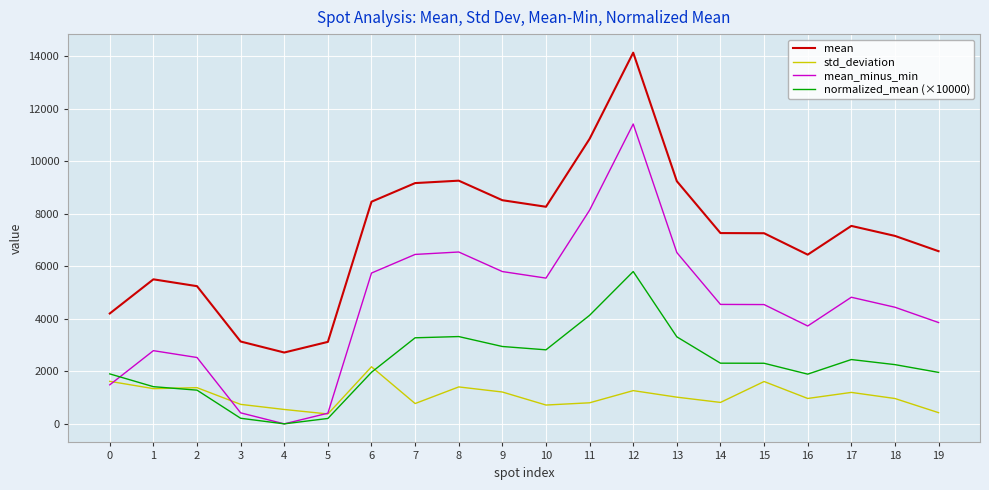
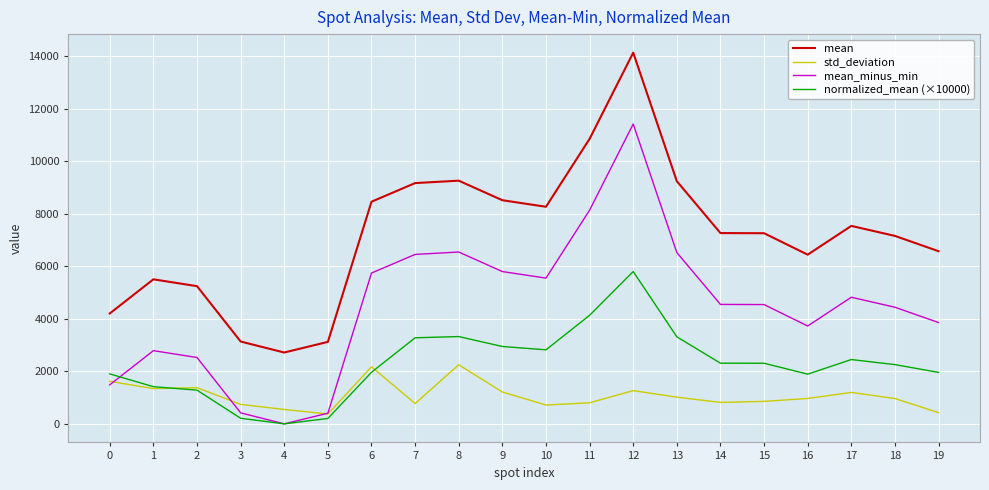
  {
    "mean": {
      "0": 4200,
      "1": 5500,
      "2": 5200,
      "3": 3100,
      "4": 2700,
      "5": 3100,
      "6": 8500,
      "7": 9200,
      "8": 9300,
      "9": 8500,
      "10": 8300,
      "11": 10900,
      "12": 14100,
      "13": 9200,
      "14": 7300,
      "15": 7300,
      "16": 6400,
      "17": 7500,
      "18": 7200,
      "19": 6600
    },
    "std_deviation": {
      "0": 1600,
      "3": 700,
      "4": 500,
      "6": 2200,
      "7": 800,
-     "8": 1400,
+     "8": 2300,
      "9": 1200,
      "10": 700,
      "11": 800,
      "12": 1300,
      "13": 1000,
      "14": 800,
-     "15": 1600,
+     "15": 900,
      "16": 1000,
      "17": 1200,
      "18": 1000,
      "19": 400
    },
    "mean_minus_min": {
      "0": 1500,
      "1": 2800,
      "2": 2500,
      "3": 400,
      "6": 5700,
      "7": 6500,
      "8": 6500,
      "9": 5800,
      "10": 5600,
      "11": 8100,
      "12": 11400,
      "13": 6500,
      "14": 4500,
      "15": 4500,
      "16": 3700,
      "17": 4800,
      "18": 4400,
      "19": 3900
    },
    "normalized_mean (×10000)": {
      "0": 1900,
      "3": 200,
      "5": 200,
      "6": 2000,
      "7": 3300,
      "8": 3300,
      "9": 2900,
      "10": 2800,
      "11": 4100,
      "12": 5800,
      "13": 3300,
      "14": 2300,
      "15": 2300,
      "16": 1900,
      "17": 2400,
      "18": 2300,
      "19": 2000
    }
  }
